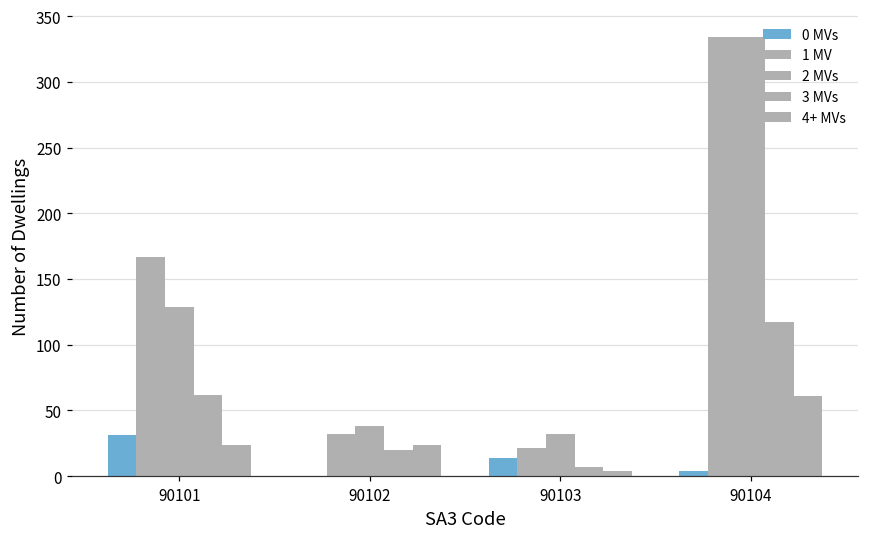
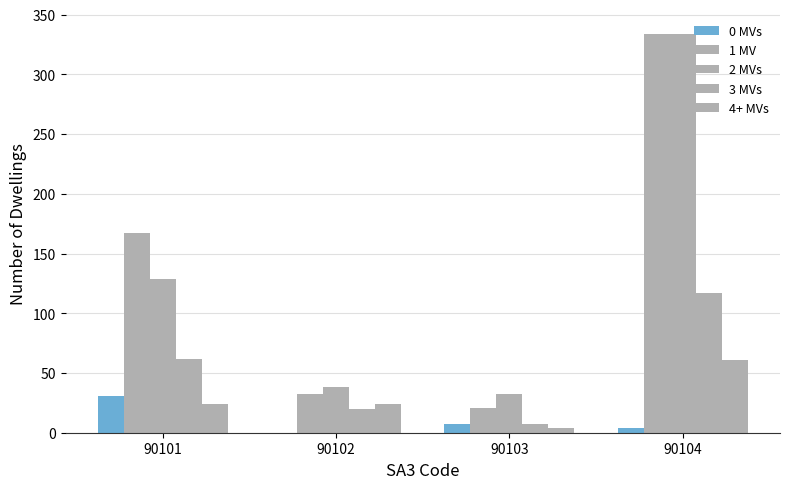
  {
    "0 MVs": {
      "90101": 31,
      "90102": 0,
-     "90103": 14,
+     "90103": 7,
      "90104": 4
    }
  }
